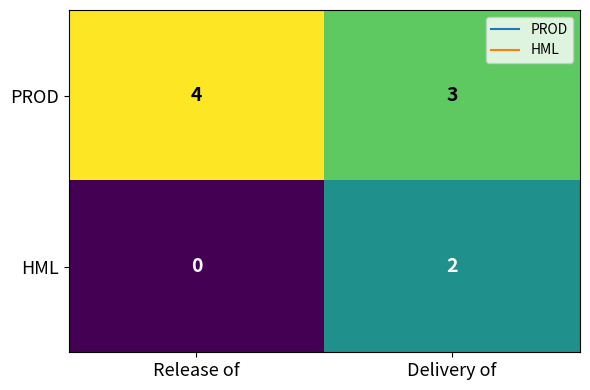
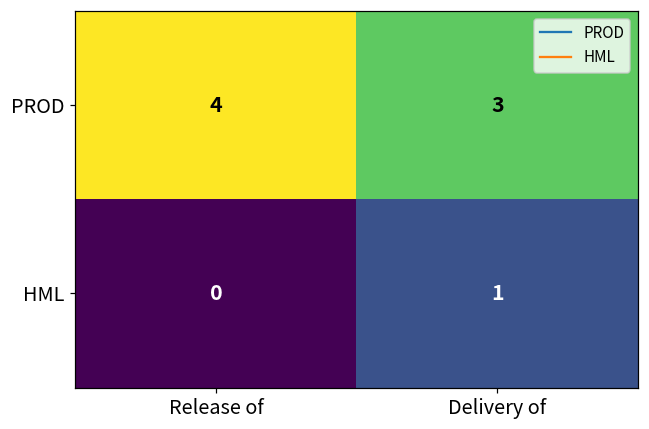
  {
    "PROD": {
      "Release of": 4,
      "Delivery of": 3
    },
    "HML": {
      "Release of": 0,
-     "Delivery of": 2
+     "Delivery of": 1
    }
  }
